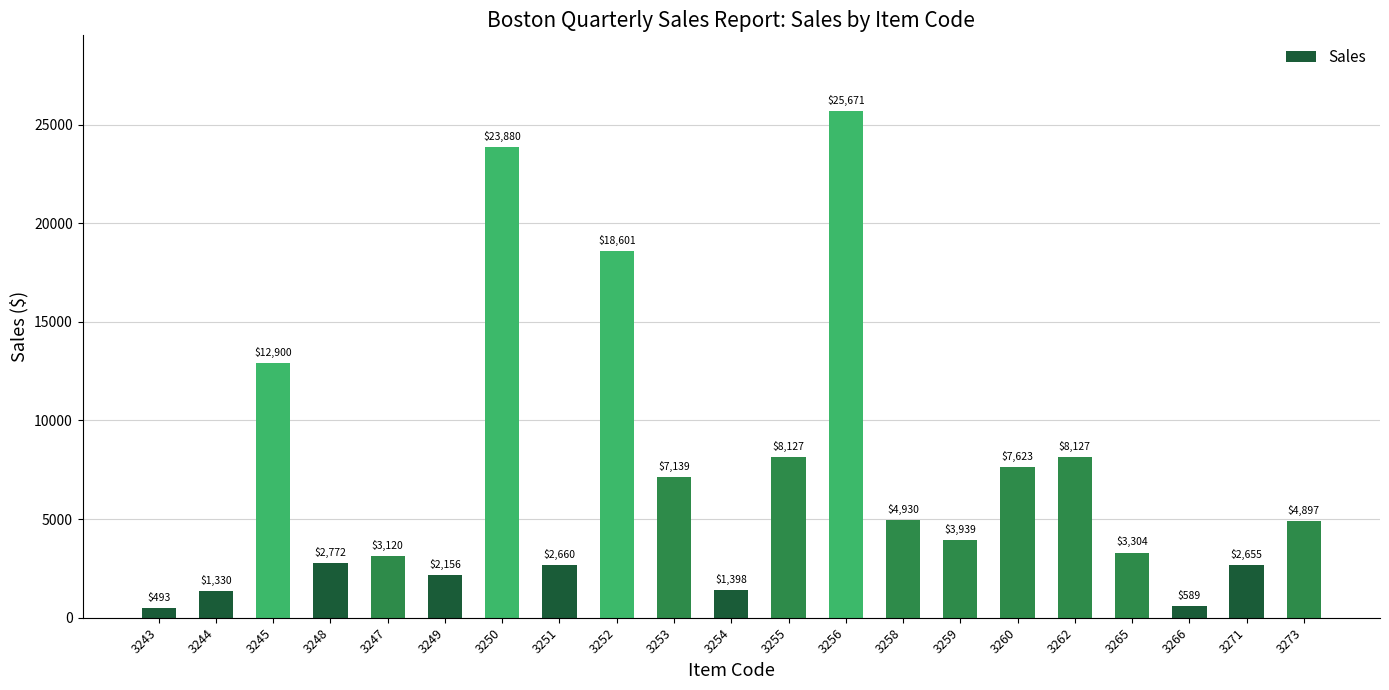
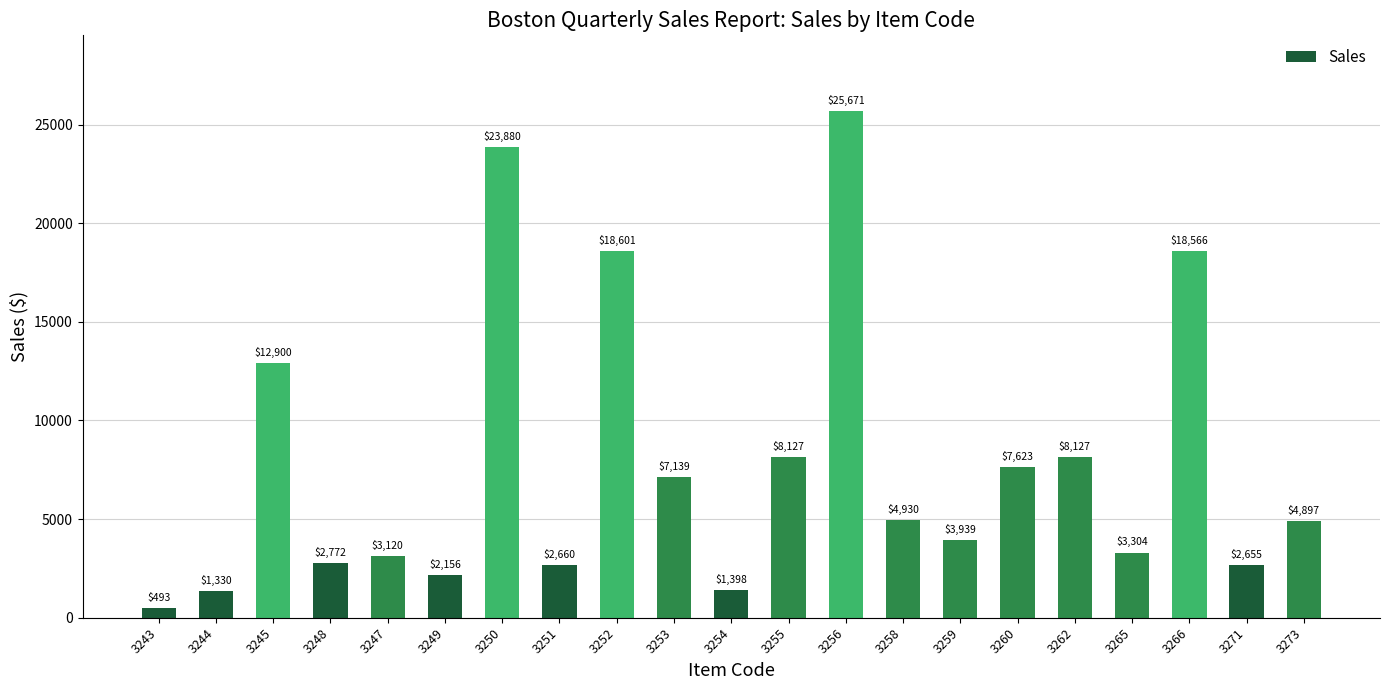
  {
    "3243": "$493",
    "3244": "$1,330",
    "3245": "$12,900",
    "3248": "$2,772",
    "3247": "$3,120",
    "3249": "$2,156",
    "3250": "$23,880",
    "3251": "$2,660",
    "3252": "$18,601",
    "3253": "$7,139",
    "3254": "$1,398",
    "3255": "$8,127",
    "3256": "$25,671",
    "3258": "$4,930",
    "3259": "$3,939",
    "3260": "$7,623",
    "3262": "$8,127",
    "3265": "$3,304",
-   "3266": "$589",
+   "3266": "$18,566",
    "3271": "$2,655",
    "3273": "$4,897"
  }
